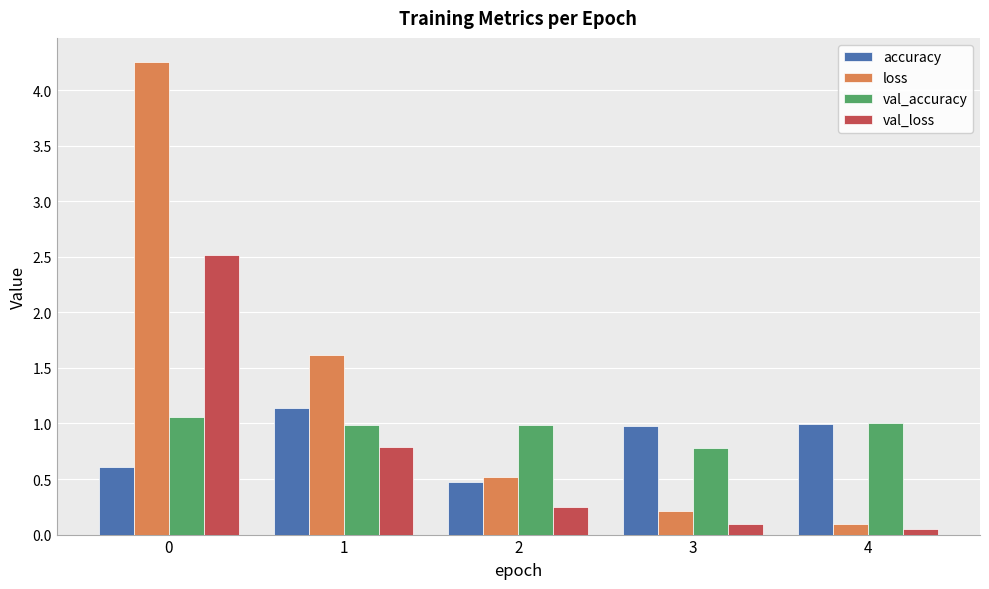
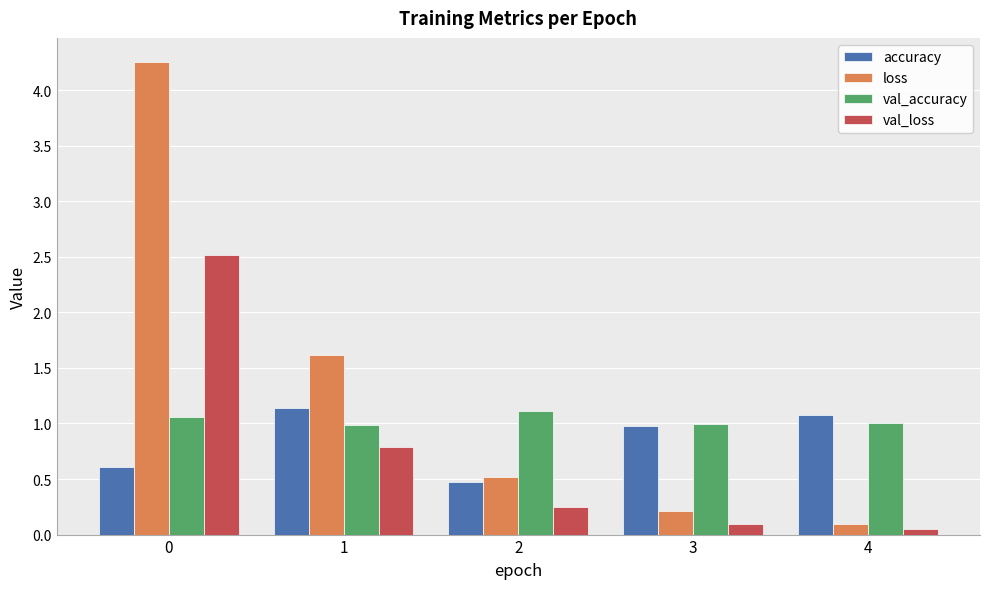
  {
    "accuracy": {
      "0": 0.61,
      "1": 1.14,
      "2": 0.48,
      "3": 0.97,
-     "4": 0.99
+     "4": 1.08
    },
    "val_accuracy": {
      "0": 1.06,
      "1": 0.98,
-     "2": 0.98,
-     "3": 0.77,
+     "2": 1.11,
+     "3": 0.99,
      "4": 1.00
    }
  }
